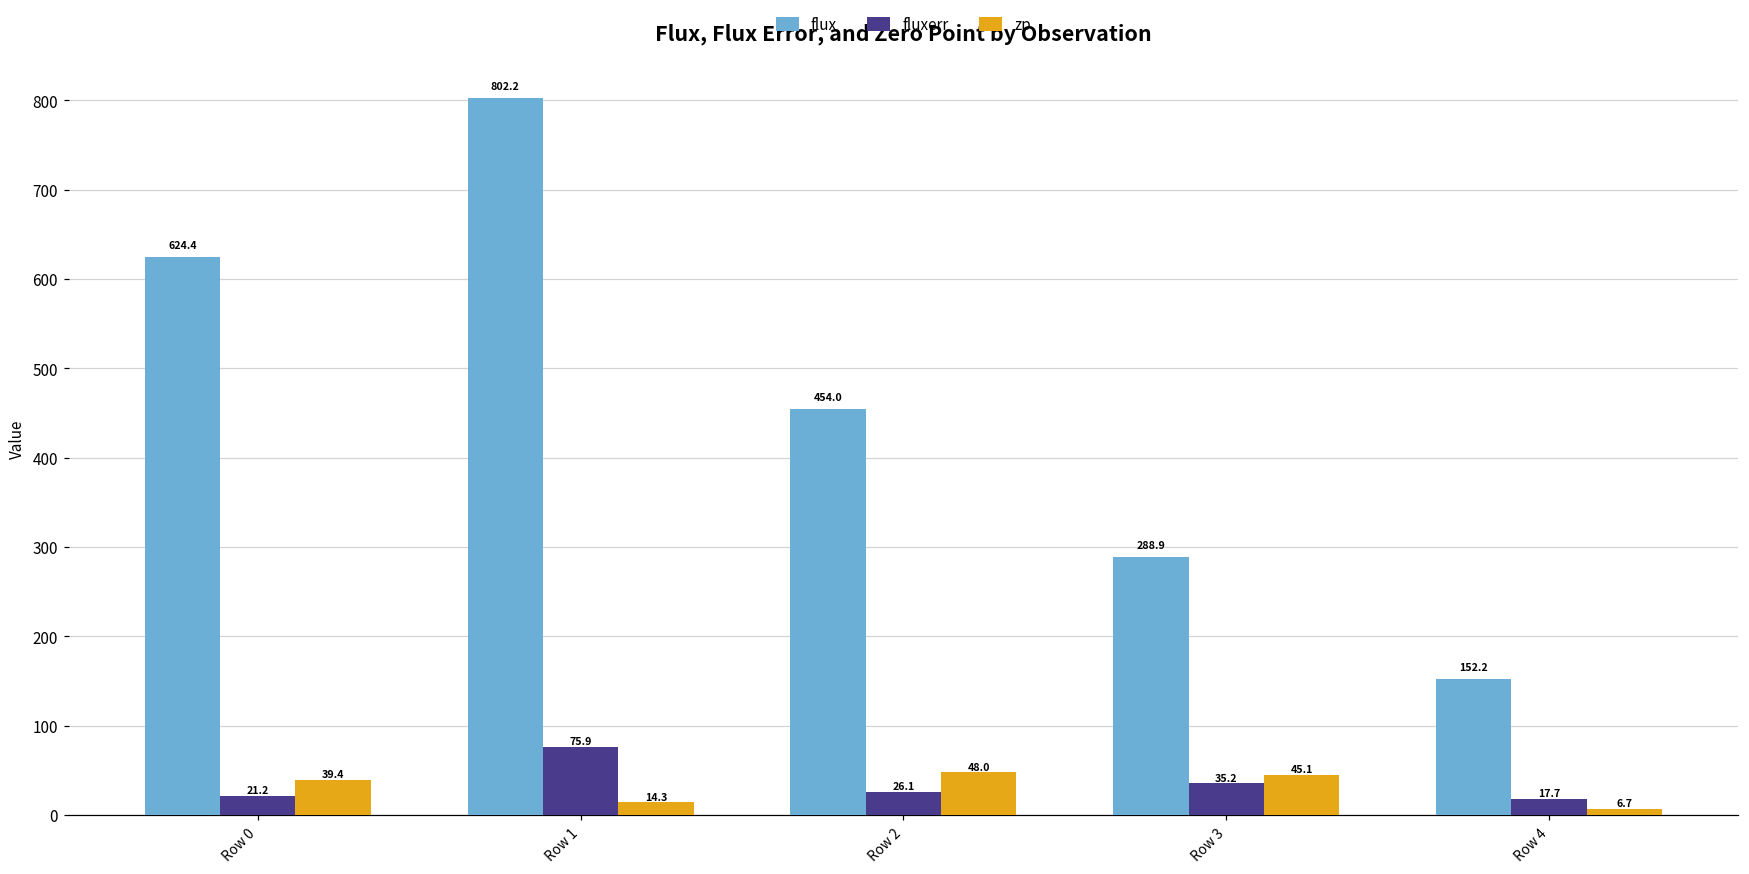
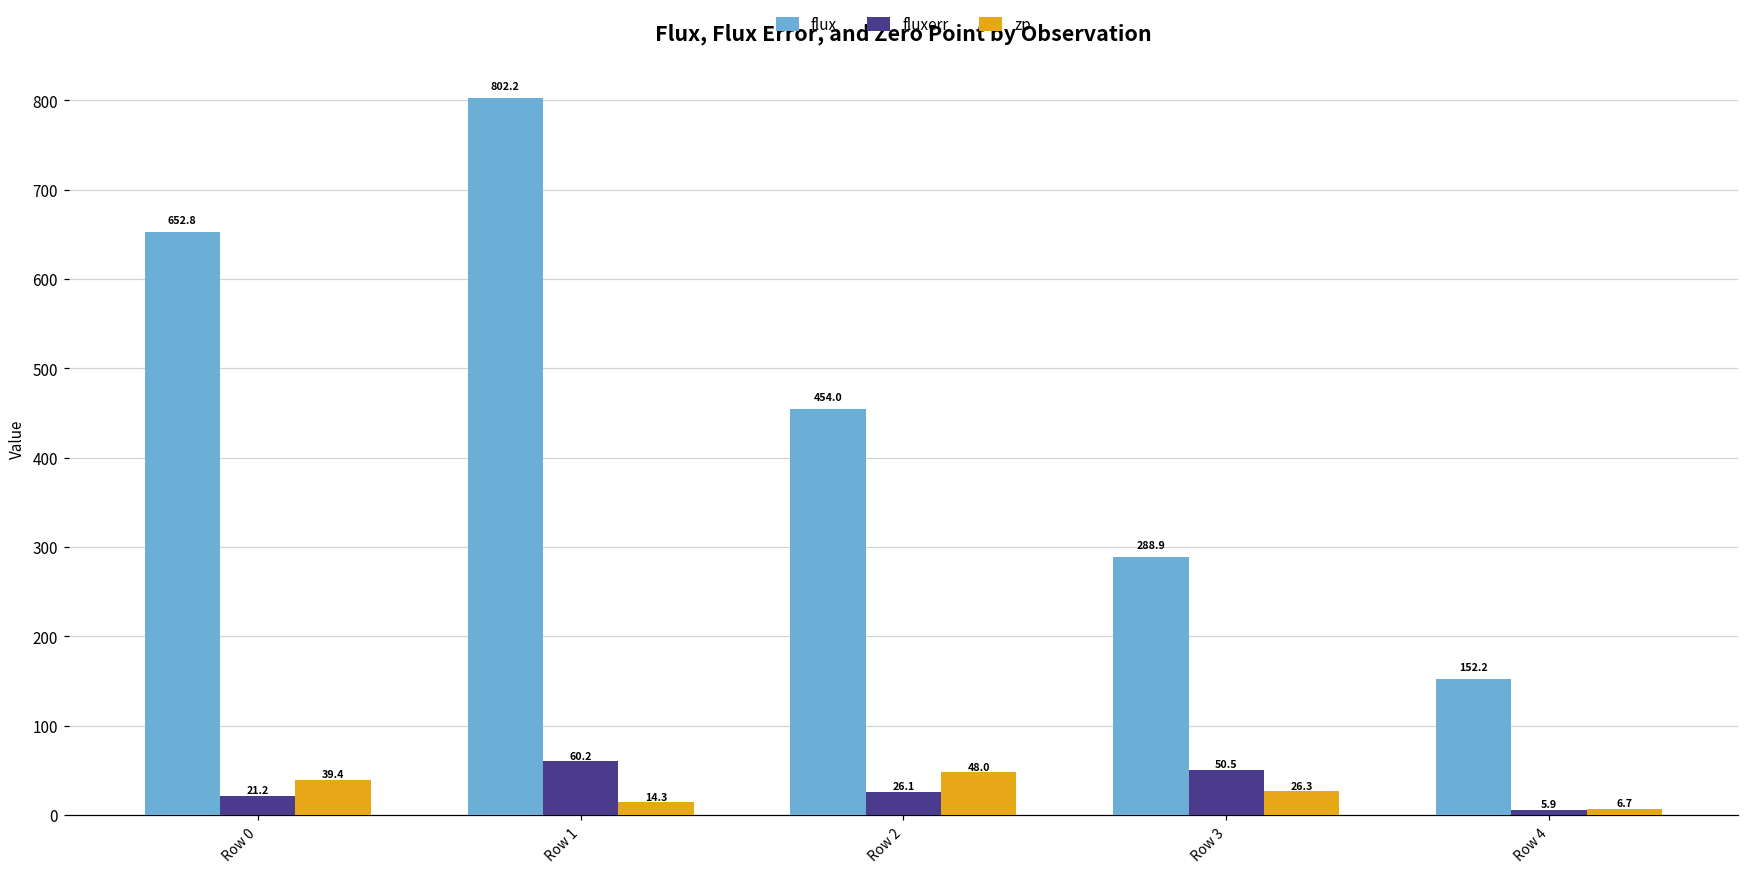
  {
    "flux": {
-     "Row 0": 624.4,
+     "Row 0": 652.8,
      "Row 1": 802.2,
      "Row 2": 454.0,
      "Row 3": 288.9,
      "Row 4": 152.2
    },
    "fluxerr": {
      "Row 0": 21.2,
-     "Row 1": 75.9,
+     "Row 1": 60.2,
      "Row 2": 26.1,
-     "Row 3": 35.2,
-     "Row 4": 17.7
+     "Row 3": 50.5,
+     "Row 4": 5.9
    },
    "zp": {
      "Row 0": 39.4,
      "Row 1": 14.3,
      "Row 2": 48.0,
-     "Row 3": 45.1,
+     "Row 3": 26.3,
      "Row 4": 6.7
    }
  }
